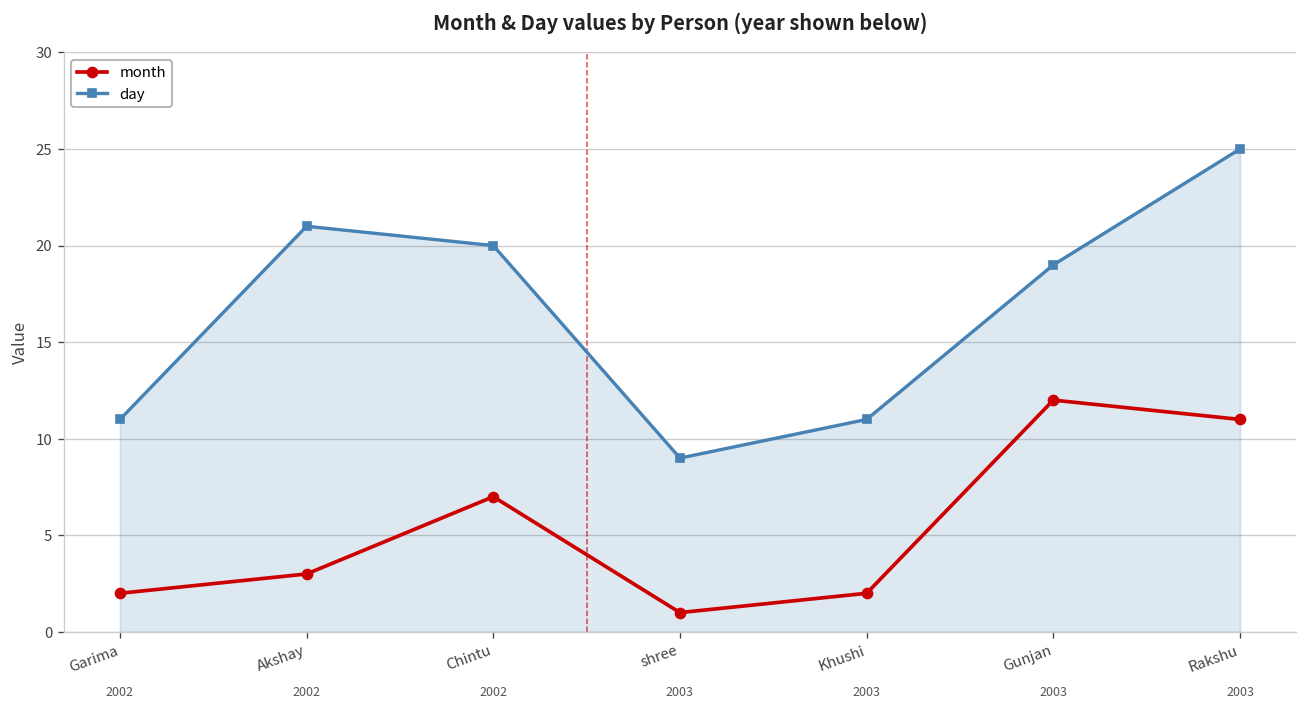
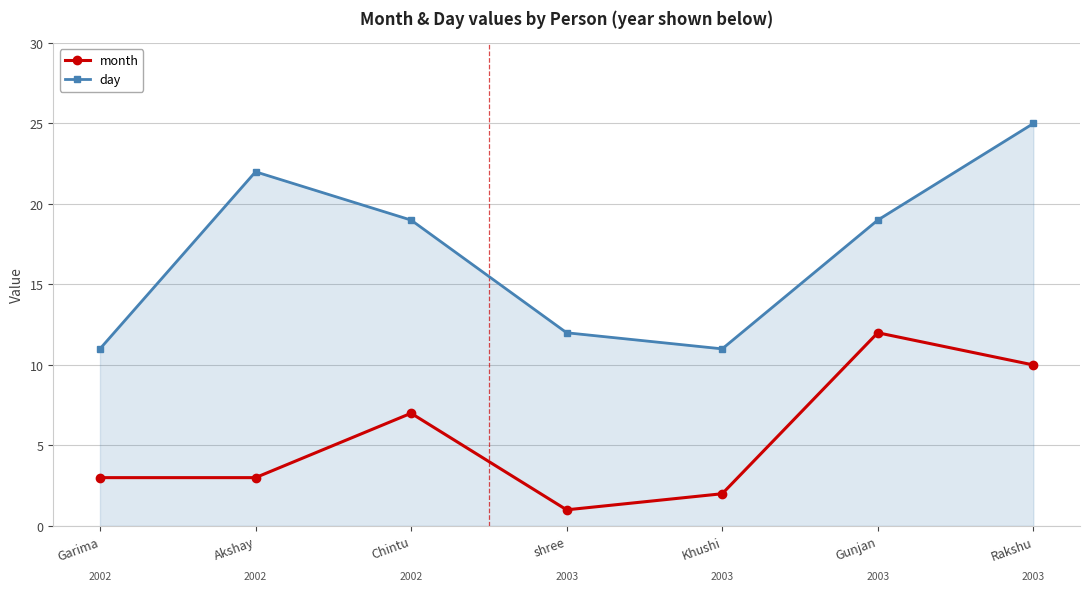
  {
    "month": {
-     "Garima": 2,
+     "Garima": 3,
      "Akshay": 3,
      "Chintu": 7,
      "shree": 1,
      "Khushi": 2,
      "Gunjan": 12,
-     "Rakshu": 11
+     "Rakshu": 10
    },
    "day": {
      "Garima": 11,
-     "Akshay": 21,
-     "Chintu": 20,
-     "shree": 9,
+     "Akshay": 22,
+     "Chintu": 19,
+     "shree": 12,
      "Khushi": 11,
      "Gunjan": 19,
      "Rakshu": 25
    }
  }
